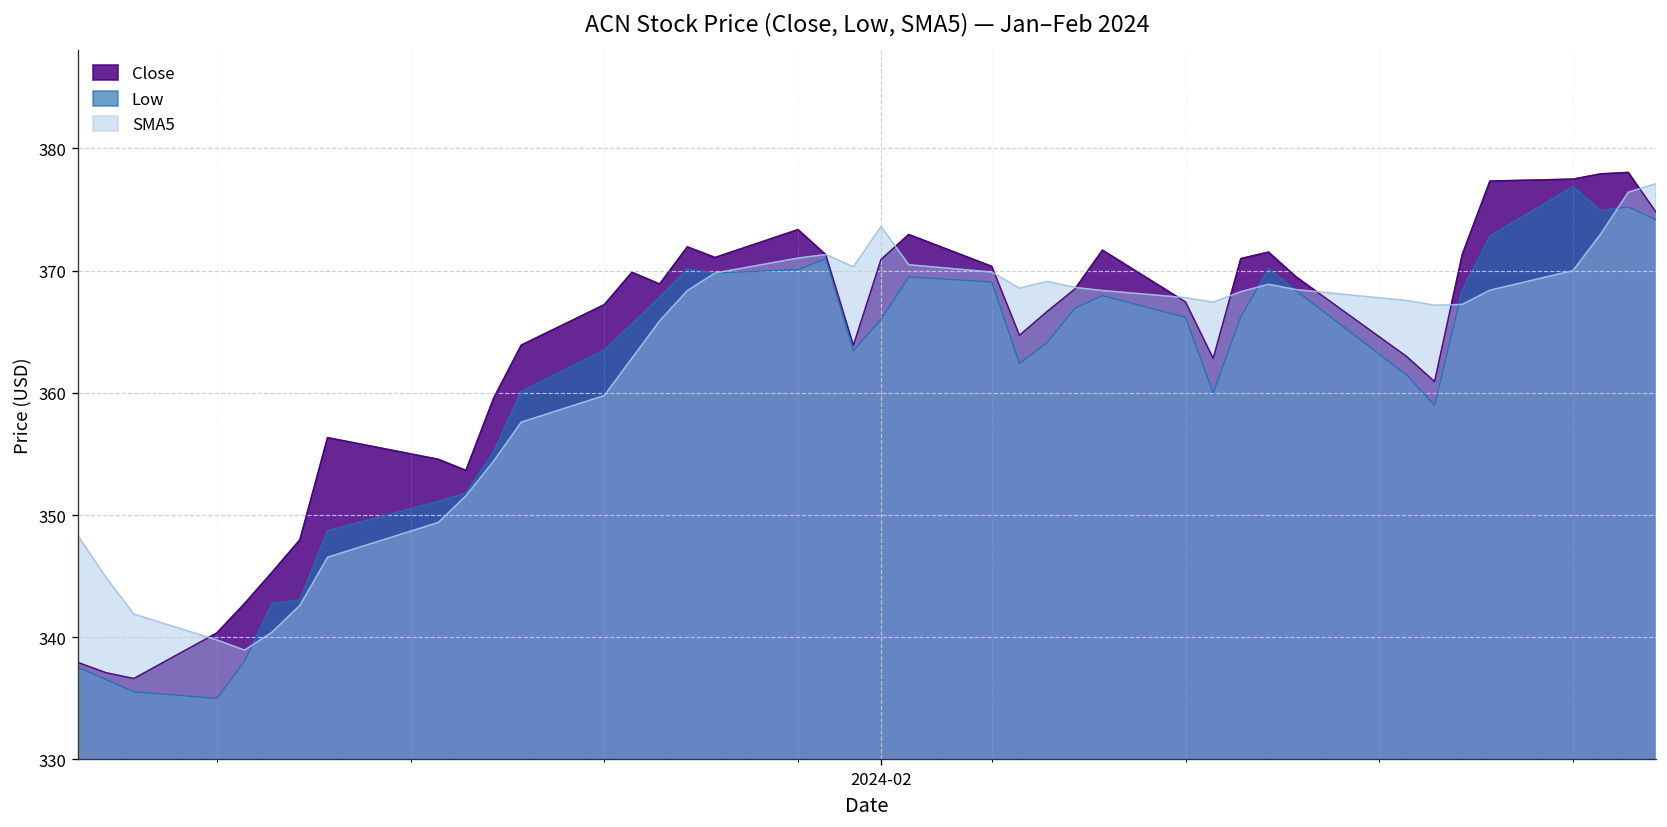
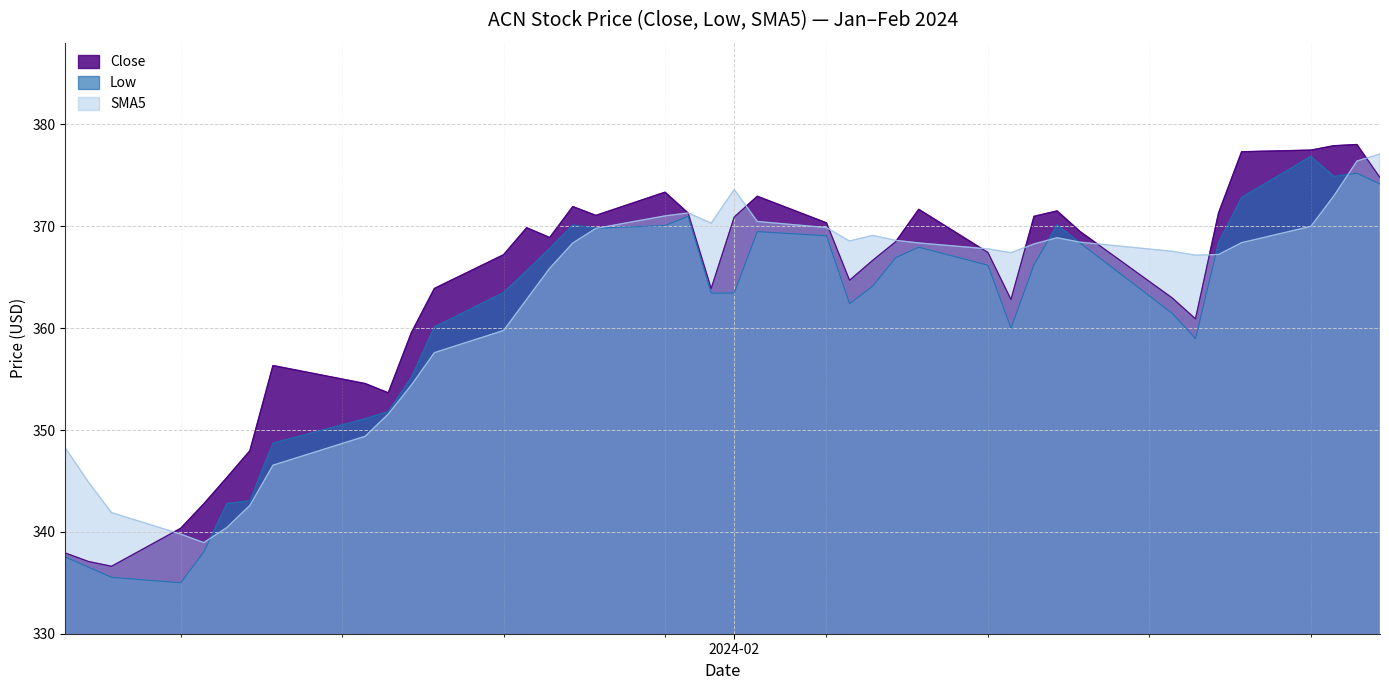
  {
    "Close": {
      "2024-02": 370.9
    },
    "Low": {
-     "2024-02": 366.0
+     "2024-02": 363.5
    },
    "SMA5": {
      "2024-02": 373.6
    }
  }
